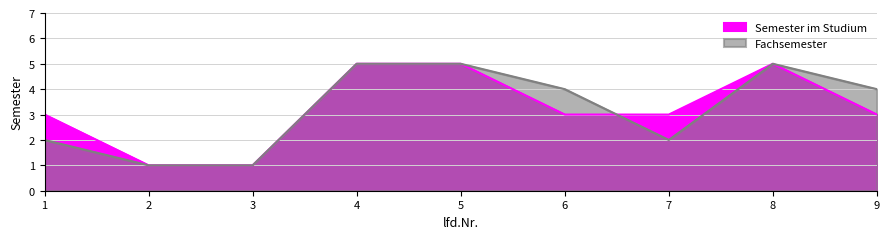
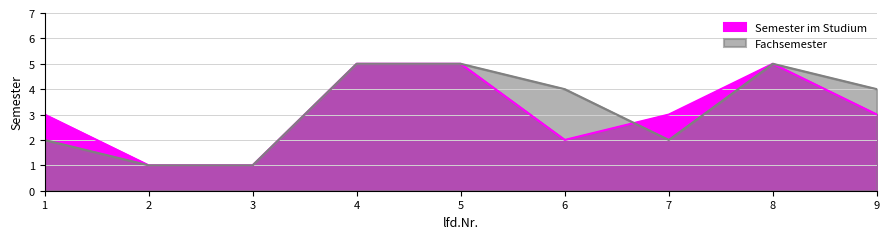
  {
    "Semester im Studium": {
      "1": 3,
-     "6": 3,
+     "6": 2,
      "7": 3,
      "9": 3
    },
    "Fachsemester": {
      "1": 2,
      "6": 4,
      "7": 2,
      "9": 4
    }
  }
